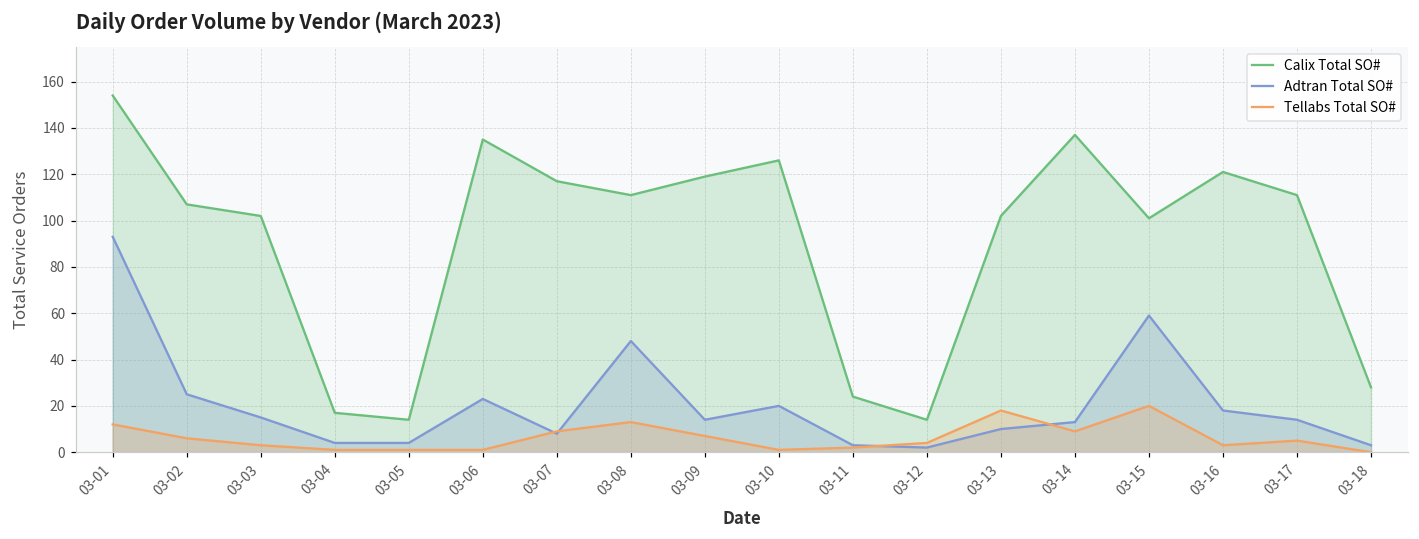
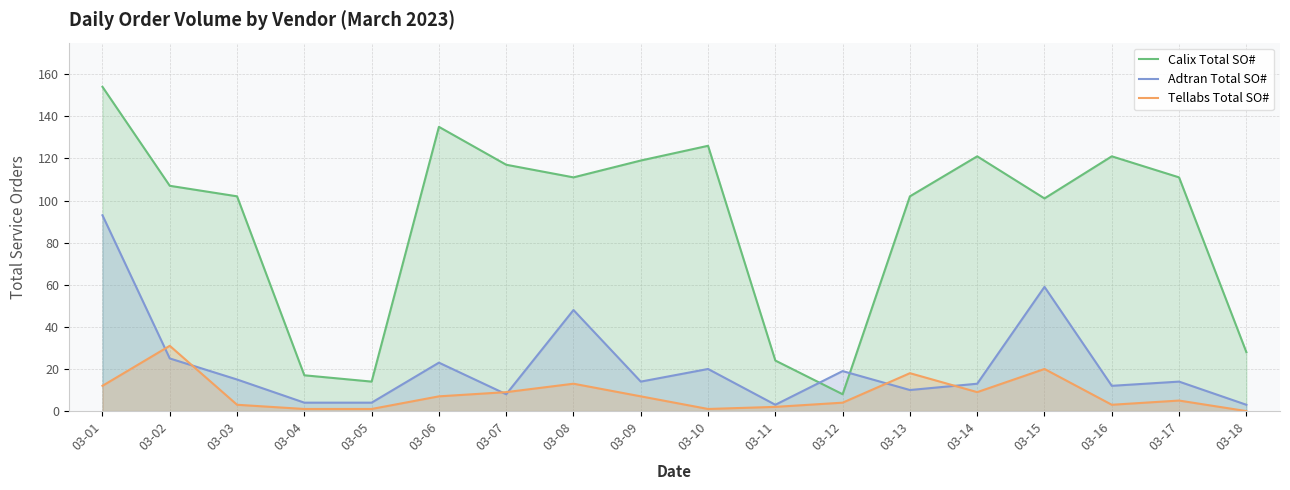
  {
    "Calix Total SO#": {
      "03-01": 154,
      "03-02": 107,
      "03-03": 102,
      "03-04": 17,
      "03-05": 14,
      "03-06": 135,
      "03-07": 117,
      "03-08": 111,
      "03-09": 119,
      "03-10": 126,
      "03-11": 24,
-     "03-12": 14,
+     "03-12": 8,
      "03-13": 102,
-     "03-14": 137,
+     "03-14": 121,
      "03-15": 101,
      "03-16": 121,
      "03-17": 111,
      "03-18": 28
    },
    "Adtran Total SO#": {
      "03-01": 93,
      "03-02": 25,
      "03-03": 15,
      "03-04": 4,
      "03-05": 4,
      "03-06": 23,
      "03-08": 48,
      "03-09": 14,
      "03-10": 20,
-     "03-12": 2,
+     "03-12": 19,
      "03-13": 10,
      "03-14": 13,
      "03-15": 59,
-     "03-16": 18,
+     "03-16": 12,
      "03-17": 14,
      "03-18": 3
    },
    "Tellabs Total SO#": {
      "03-01": 12,
-     "03-02": 6,
+     "03-02": 31,
      "03-03": 3,
      "03-04": 1,
      "03-05": 1,
-     "03-06": 1,
+     "03-06": 7,
      "03-08": 13,
      "03-09": 7,
      "03-10": 1,
      "03-12": 4,
      "03-13": 18,
      "03-14": 9,
      "03-15": 20,
      "03-16": 3,
      "03-17": 5,
      "03-18": 0
    }
  }
